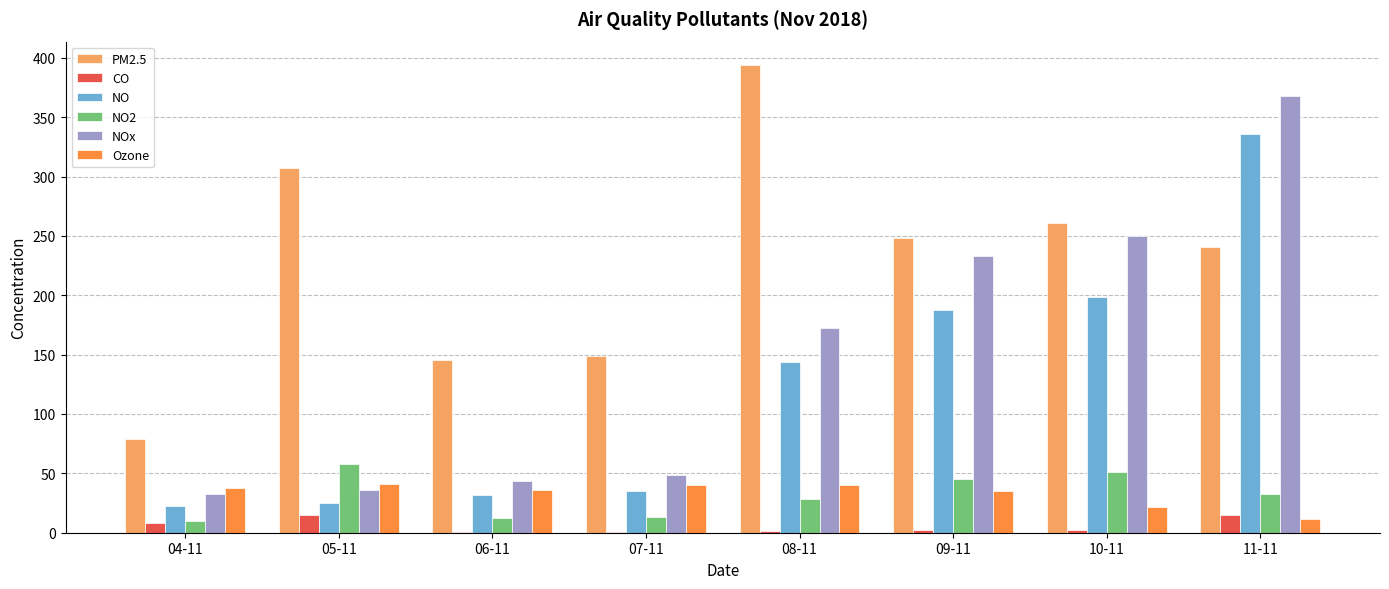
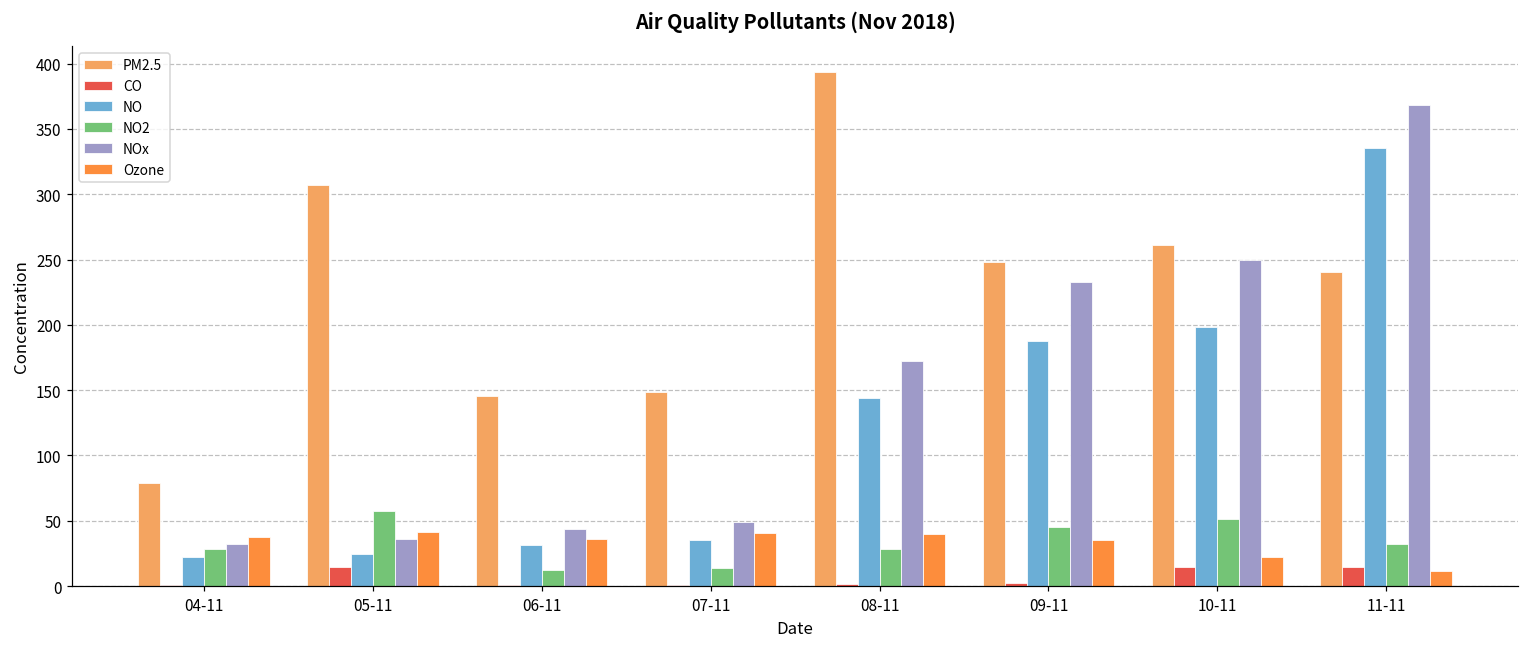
  {
    "CO": {
-     "04-11": 8,
+     "04-11": 1,
      "05-11": 15,
-     "10-11": 2,
+     "10-11": 14,
      "11-11": 15
    },
    "NO2": {
-     "04-11": 10,
+     "04-11": 29,
      "05-11": 58,
      "06-11": 12,
      "07-11": 14,
      "08-11": 28,
      "09-11": 45,
      "10-11": 51,
      "11-11": 33
    }
  }
